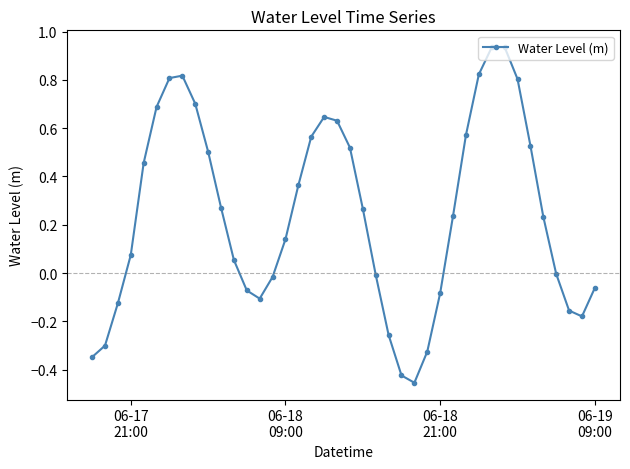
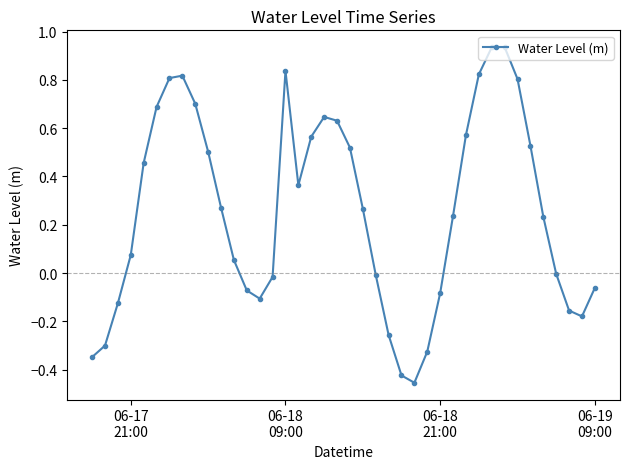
  {
    "06-17 21:00": 0.07,
-   "06-18 09:00": 0.14,
+   "06-18 09:00": 0.84,
    "06-18 21:00": -0.08,
    "06-19 09:00": -0.06
  }
